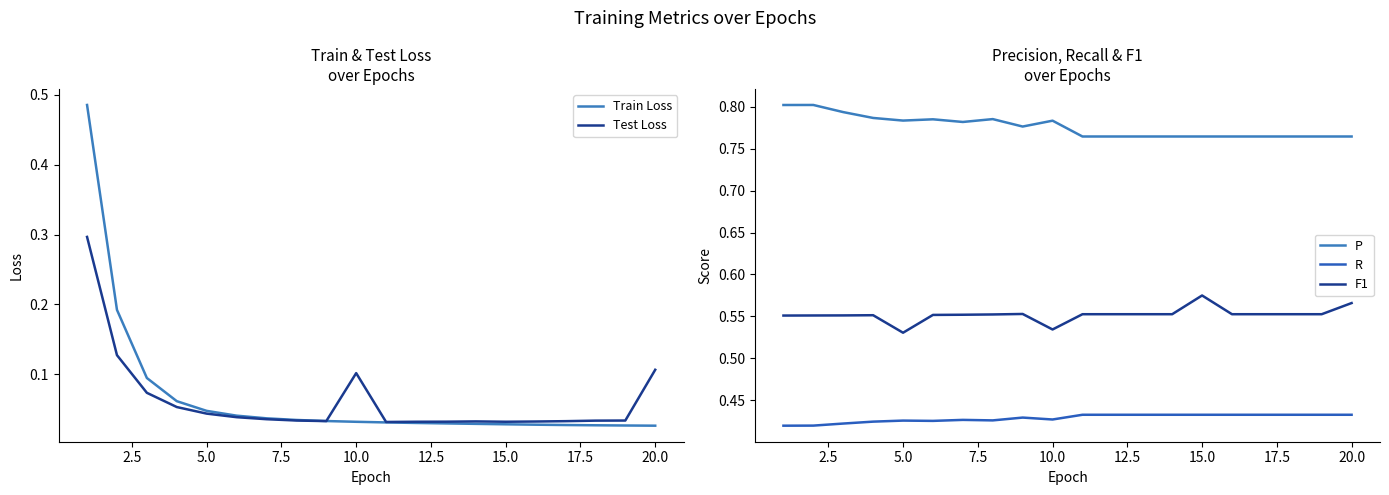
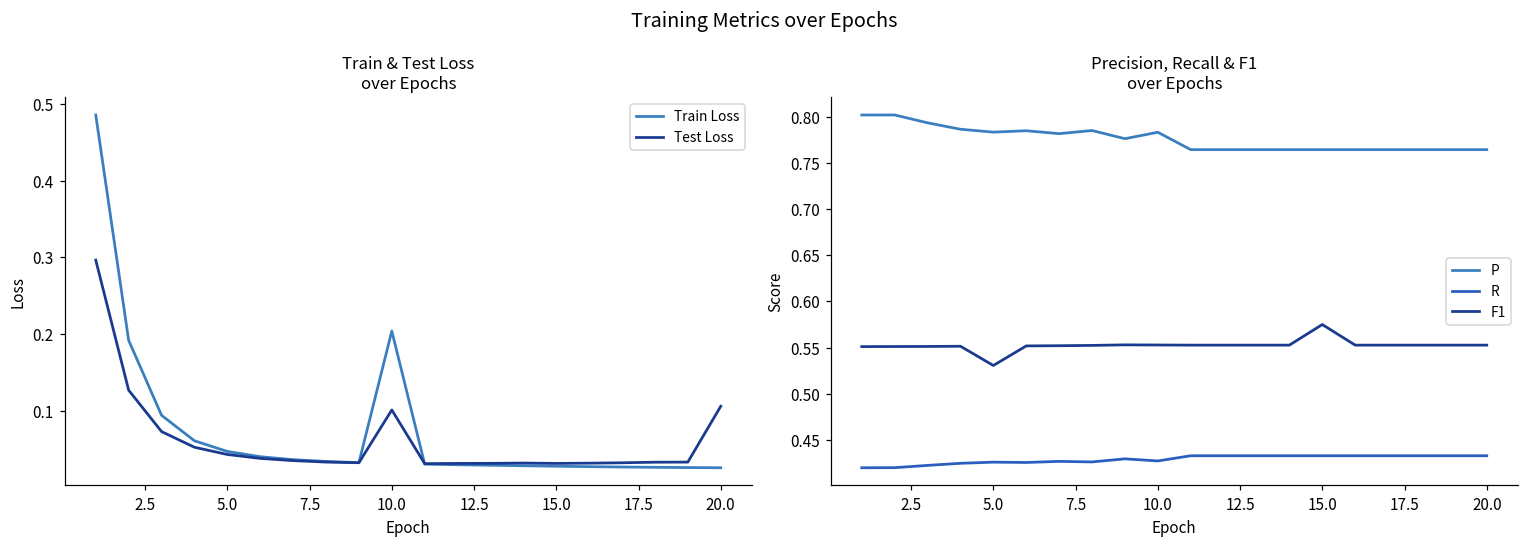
  {
    "Train & Test Loss over Epochs": {
      "Train Loss": {
        "5.0": 0.05,
-       "10.0": 0.03,
+       "10.0": 0.20,
        "15.0": 0.03,
        "20.0": 0.03
      },
      "Test Loss": {
        "5.0": 0.04,
        "10.0": 0.10,
        "15.0": 0.03,
        "20.0": 0.11
      }
    },
    "Precision, Recall & F1 over Epochs": {
      "F1": {
        "5.0": 0.53,
-       "10.0": 0.53,
+       "10.0": 0.55,
        "15.0": 0.57,
-       "20.0": 0.57
+       "20.0": 0.55
      }
    }
  }
